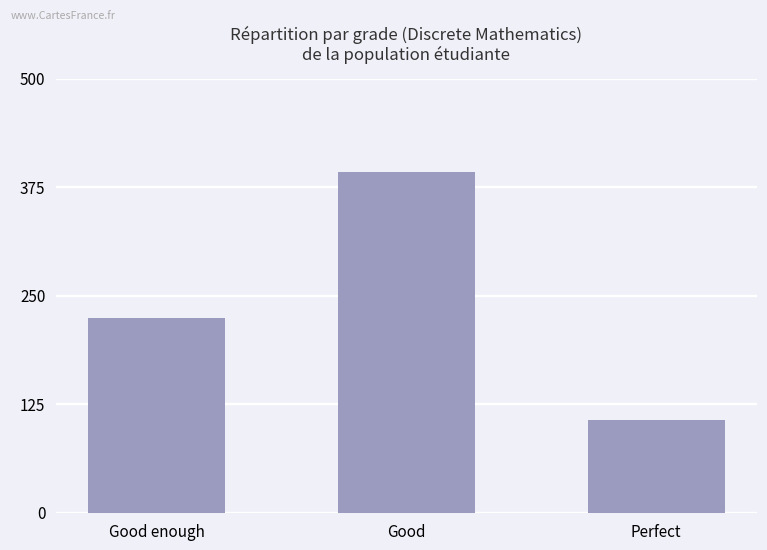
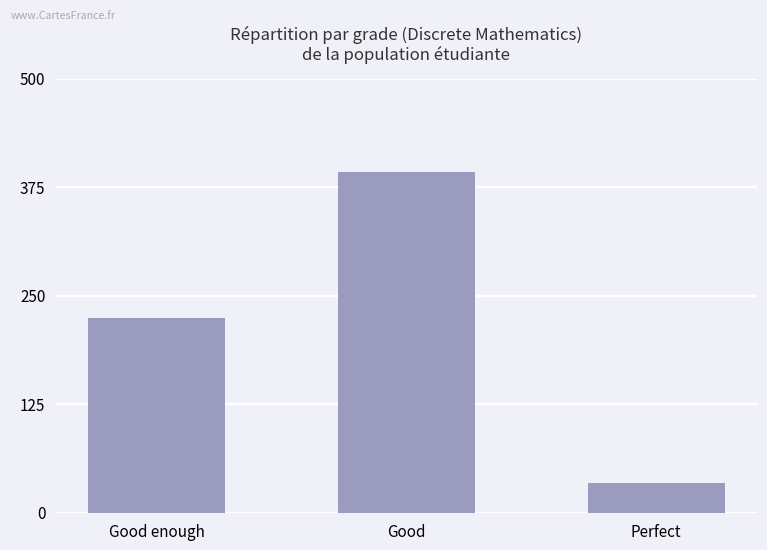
  {
    "Good enough": 220,
    "Good": 390,
-   "Perfect": 110
+   "Perfect": 30
  }
